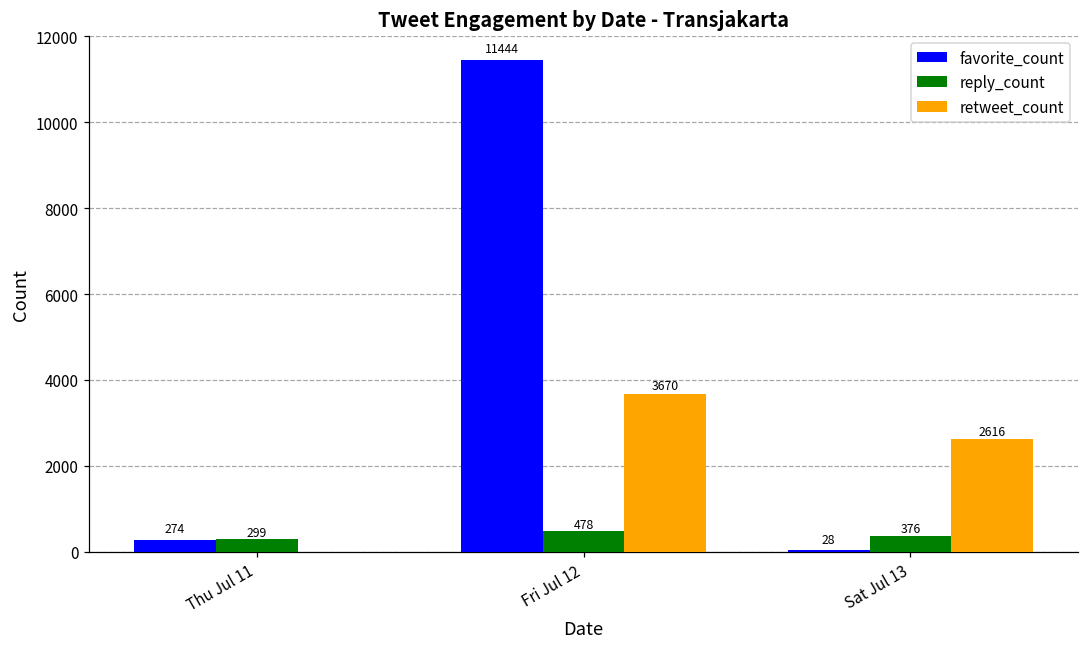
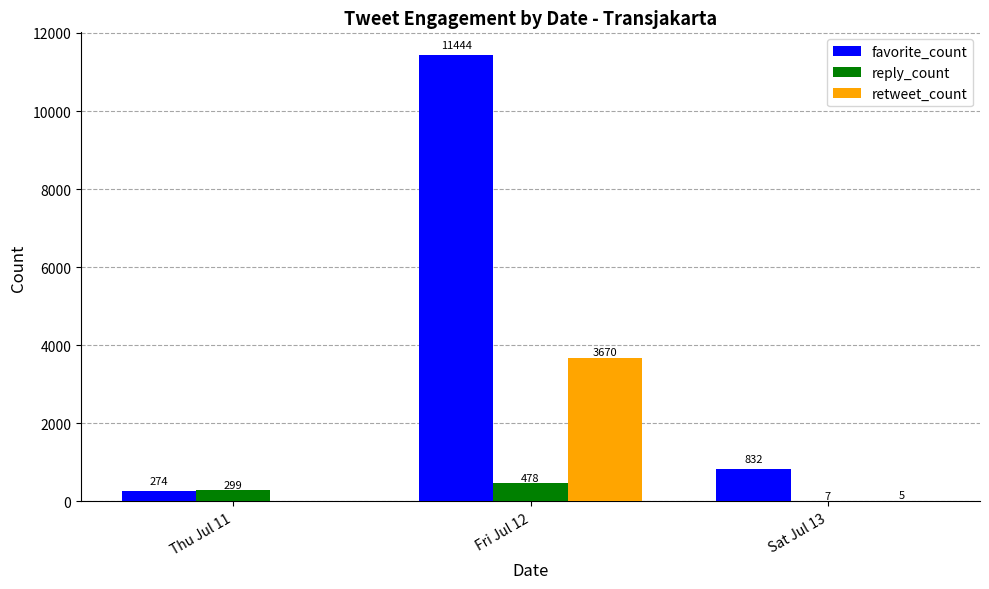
  {
    "favorite_count": {
      "Thu Jul 11": 274,
      "Fri Jul 12": 11444,
-     "Sat Jul 13": 28
+     "Sat Jul 13": 832
    },
    "reply_count": {
      "Thu Jul 11": 299,
      "Fri Jul 12": 478,
-     "Sat Jul 13": 376
+     "Sat Jul 13": 7
    },
    "retweet_count": {
      "Fri Jul 12": 3670,
-     "Sat Jul 13": 2616
+     "Sat Jul 13": 5
    }
  }
